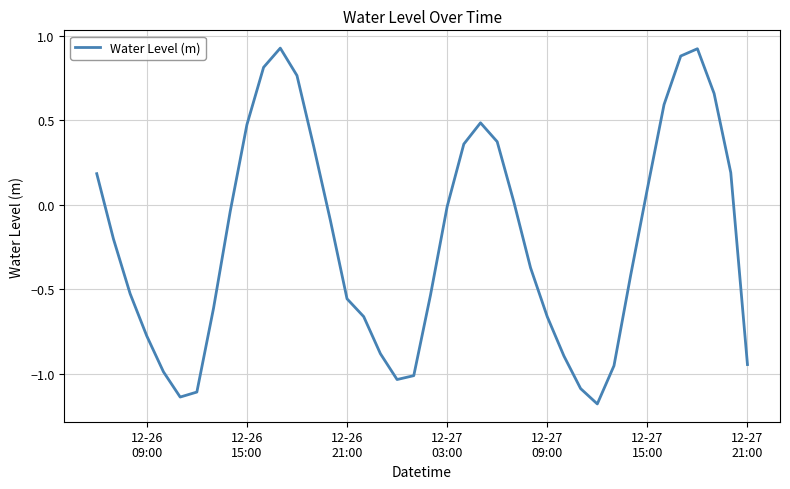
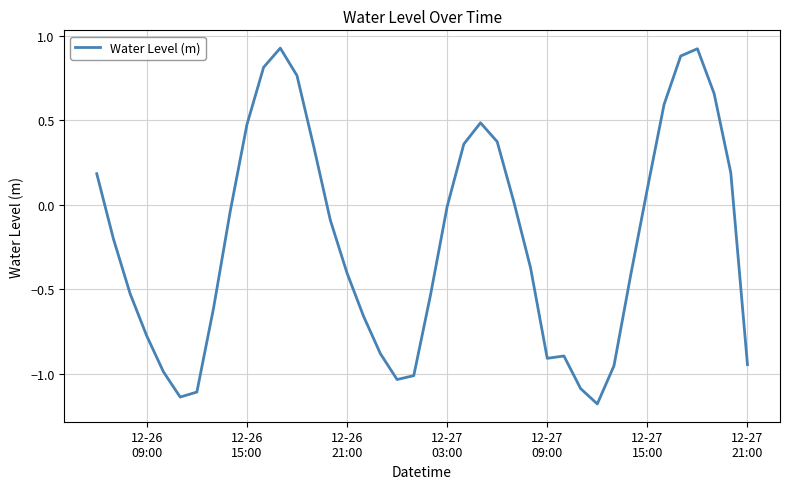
  {
    "12-26 09:00": -0.78,
    "12-26 15:00": 0.48,
-   "12-26 21:00": -0.56,
+   "12-26 21:00": -0.40,
    "12-27 03:00": -0.01,
-   "12-27 09:00": -0.66,
+   "12-27 09:00": -0.91,
    "12-27 15:00": 0.09,
    "12-27 21:00": -0.95
  }
